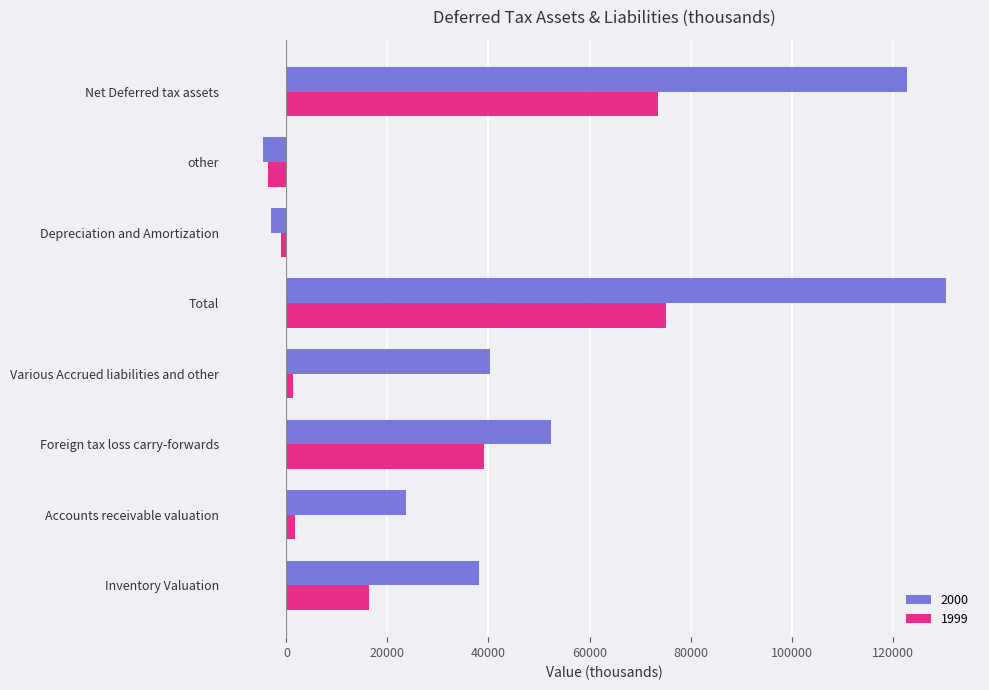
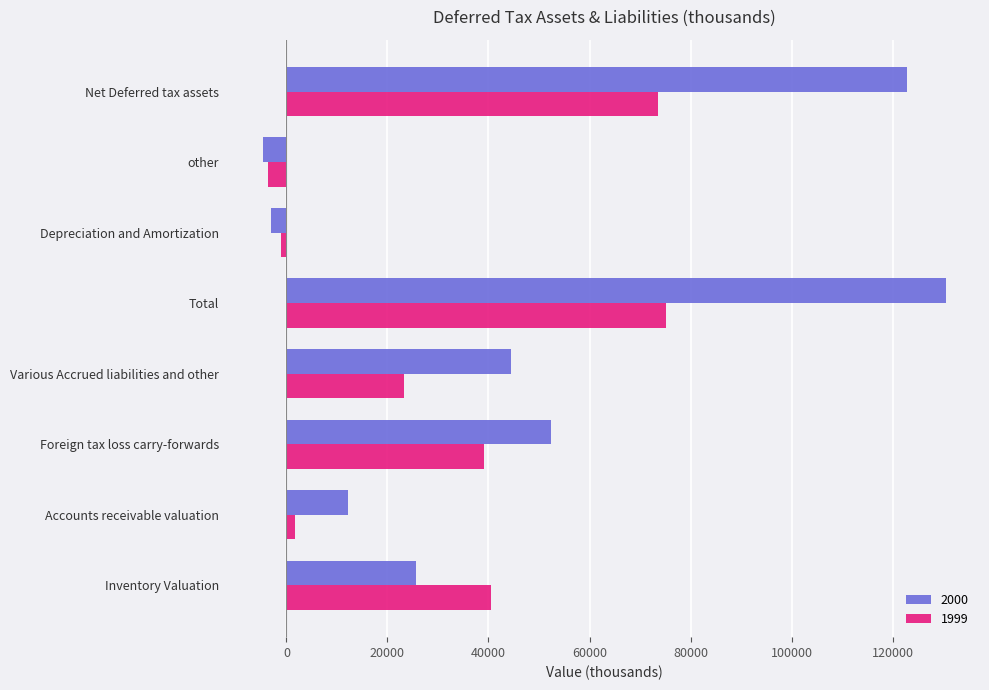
  {
    "2000": {
      "Net Deferred tax assets": 123000,
      "other": -5000,
      "Depreciation and Amortization": -3000,
      "Total": 131000,
-     "Various Accrued liabilities and other": 40000,
+     "Various Accrued liabilities and other": 45000,
      "Foreign tax loss carry-forwards": 52000,
-     "Accounts receivable valuation": 24000,
-     "Inventory Valuation": 38000
+     "Accounts receivable valuation": 12000,
+     "Inventory Valuation": 26000
    },
    "1999": {
      "Net Deferred tax assets": 73000,
      "other": -4000,
      "Depreciation and Amortization": -1000,
      "Total": 75000,
-     "Various Accrued liabilities and other": 1000,
+     "Various Accrued liabilities and other": 23000,
      "Foreign tax loss carry-forwards": 39000,
      "Accounts receivable valuation": 2000,
-     "Inventory Valuation": 16000
+     "Inventory Valuation": 41000
    }
  }
